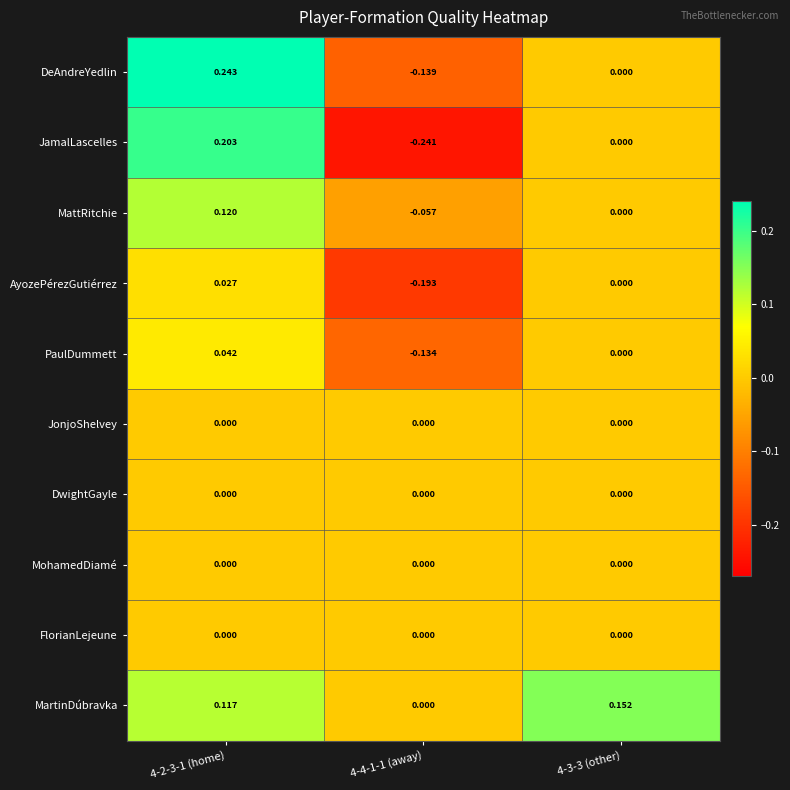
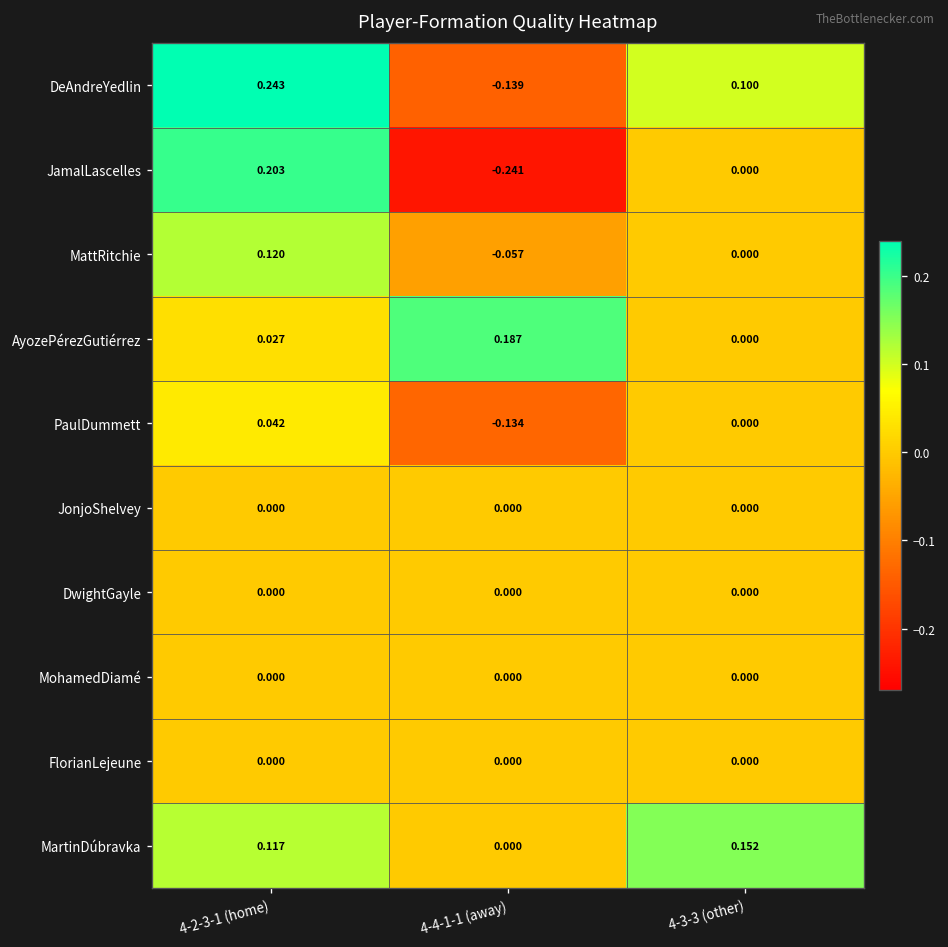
  {
    "DeAndreYedlin": {
      "4-2-3-1 (home)": 0.243,
      "4-4-1-1 (away)": -0.139,
-     "4-3-3 (other)": 0.000
+     "4-3-3 (other)": 0.100
    },
    "JamalLascelles": {
      "4-2-3-1 (home)": 0.203,
      "4-4-1-1 (away)": -0.241,
      "4-3-3 (other)": 0.000
    },
    "MattRitchie": {
      "4-2-3-1 (home)": 0.120,
      "4-4-1-1 (away)": -0.057,
      "4-3-3 (other)": 0.000
    },
    "AyozePérezGutiérrez": {
      "4-2-3-1 (home)": 0.027,
-     "4-4-1-1 (away)": -0.193,
+     "4-4-1-1 (away)": 0.187,
      "4-3-3 (other)": 0.000
    },
    "PaulDummett": {
      "4-2-3-1 (home)": 0.042,
      "4-4-1-1 (away)": -0.134,
      "4-3-3 (other)": 0.000
    },
    "JonjoShelvey": {
      "4-2-3-1 (home)": 0.000,
      "4-4-1-1 (away)": 0.000,
      "4-3-3 (other)": 0.000
    },
    "DwightGayle": {
      "4-2-3-1 (home)": 0.000,
      "4-4-1-1 (away)": 0.000,
      "4-3-3 (other)": 0.000
    },
    "MohamedDiamé": {
      "4-2-3-1 (home)": 0.000,
      "4-4-1-1 (away)": 0.000,
      "4-3-3 (other)": 0.000
    },
    "FlorianLejeune": {
      "4-2-3-1 (home)": 0.000,
      "4-4-1-1 (away)": 0.000,
      "4-3-3 (other)": 0.000
    },
    "MartinDúbravka": {
      "4-2-3-1 (home)": 0.117,
      "4-4-1-1 (away)": 0.000,
      "4-3-3 (other)": 0.152
    }
  }
